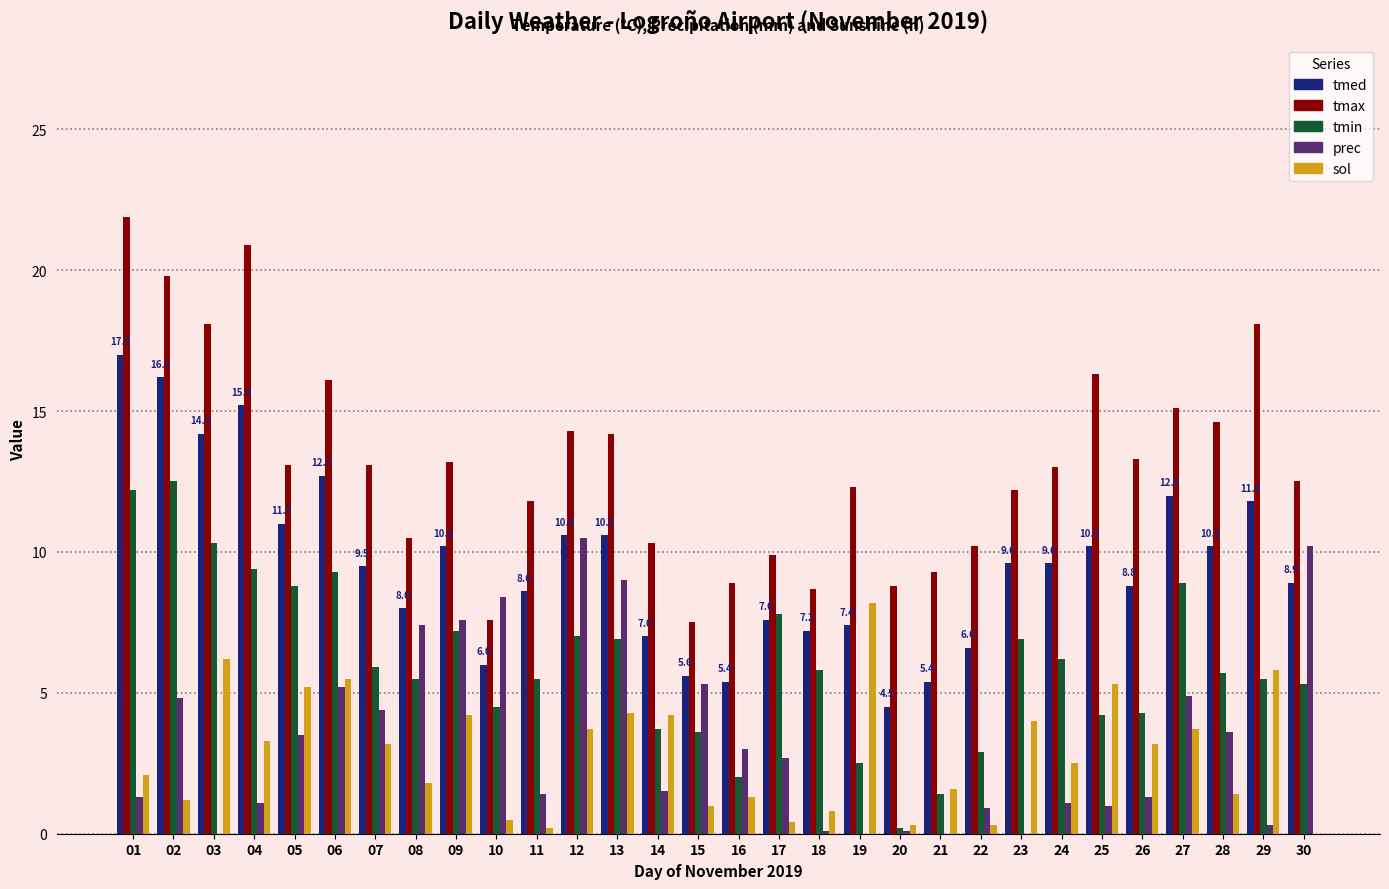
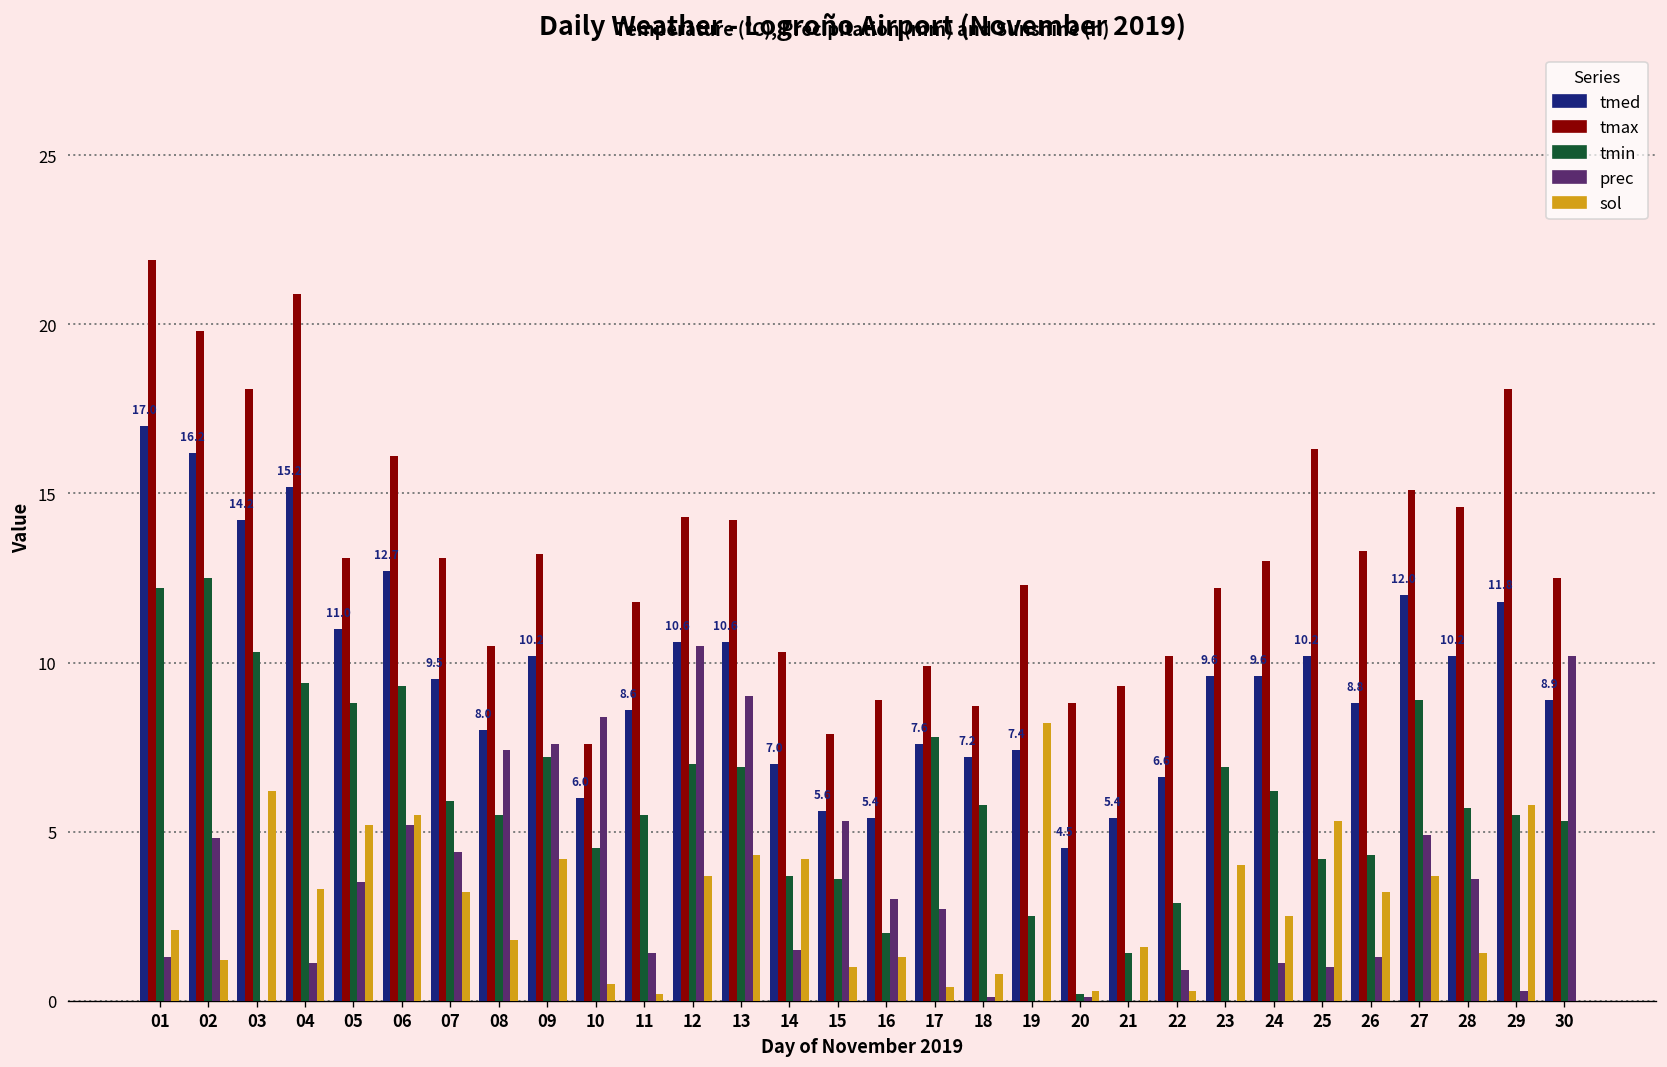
  {
    "tmed": {
      "01": 17.0,
      "02": 16.2,
      "03": 14.2,
      "04": 15.2,
      "05": 11.0,
      "06": 12.7,
      "07": 9.5,
      "08": 8.0,
      "09": 10.2,
      "10": 6.0,
      "11": 8.6,
      "12": 10.6,
      "13": 10.6,
      "14": 7.0,
      "15": 5.6,
      "16": 5.4,
      "17": 7.6,
      "18": 7.2,
      "19": 7.4,
      "20": 4.5,
      "21": 5.4,
      "22": 6.6,
      "23": 9.6,
      "24": 9.6,
      "25": 10.2,
      "26": 8.8,
      "27": 12.0,
      "28": 10.2,
      "29": 11.8,
      "30": 8.9
    },
    "tmax": {
      "01": 21.9,
      "02": 19.8,
      "03": 18.1,
      "04": 20.9,
      "05": 13.1,
      "06": 16.1,
      "07": 13.1,
      "08": 10.5,
      "09": 13.2,
      "10": 7.6,
      "11": 11.8,
      "12": 14.3,
      "13": 14.2,
      "14": 10.3,
-     "15": 7.5,
+     "15": 7.9,
      "16": 8.9,
      "17": 9.9,
      "18": 8.7,
      "19": 12.3,
      "20": 8.8,
      "21": 9.3,
      "22": 10.2,
      "23": 12.2,
      "24": 13.0,
      "25": 16.3,
      "26": 13.3,
      "27": 15.1,
      "28": 14.6,
      "29": 18.1,
      "30": 12.5
    },
    "tmin": {
      "01": 12.2,
      "02": 12.5,
      "03": 10.3,
      "04": 9.4,
      "05": 8.8,
      "06": 9.3,
      "07": 5.9,
      "08": 5.5,
      "09": 7.2,
      "10": 4.5,
      "11": 5.5,
      "12": 7.0,
      "13": 6.9,
      "14": 3.7,
      "15": 3.6,
      "16": 2.0,
      "18": 5.8,
      "19": 2.5,
      "20": 0.2,
      "21": 1.4,
      "22": 2.9,
      "23": 6.9,
      "24": 6.2,
      "25": 4.2,
      "26": 4.3,
      "27": 8.9,
      "28": 5.7,
      "29": 5.5,
      "30": 5.3
    },
    "prec": {
      "01": 1.3,
      "02": 4.8,
      "03": 0.0,
      "04": 1.1,
      "05": 3.5,
      "06": 5.2,
      "07": 4.4,
      "08": 7.4,
      "09": 7.6,
      "10": 8.4,
      "11": 1.4,
      "12": 10.5,
      "13": 9.0,
      "14": 1.5,
      "15": 5.3,
      "16": 3.0,
      "17": 2.7,
      "18": 0.1,
      "19": 0.0,
      "20": 0.1,
      "21": 0.0,
      "22": 0.9,
      "23": 0.0,
      "24": 1.1,
      "25": 1.0,
      "26": 1.3,
      "27": 4.9,
      "28": 3.6,
      "29": 0.3,
      "30": 10.2
    },
    "sol": {
      "01": 2.1,
      "02": 1.2,
      "03": 6.2,
      "04": 3.3,
      "05": 5.2,
      "06": 5.5,
      "07": 3.2,
      "08": 1.8,
      "09": 4.2,
      "10": 0.5,
      "11": 0.2,
      "12": 3.7,
      "13": 4.3,
      "14": 4.2,
      "15": 1.0,
      "16": 1.3,
      "17": 0.4,
      "18": 0.8,
      "19": 8.2,
      "20": 0.3,
      "21": 1.6,
      "22": 0.3,
      "23": 4.0,
      "24": 2.5,
      "25": 5.3,
      "26": 3.2,
      "27": 3.7,
      "28": 1.4,
      "29": 5.8,
      "30": 0.0
    }
  }
